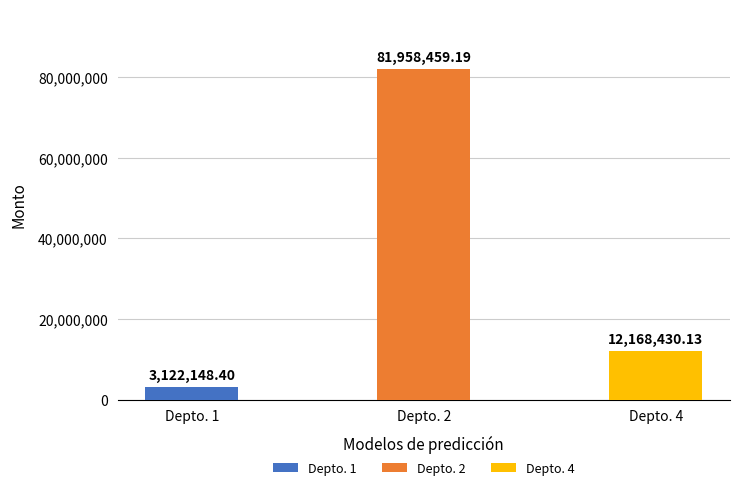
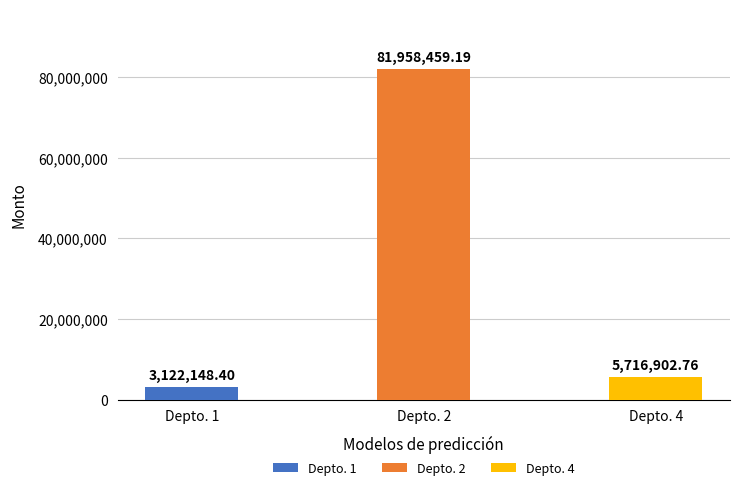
  {
    "Depto. 1": "3,122,148.40",
    "Depto. 2": "81,958,459.19",
-   "Depto. 4": "12,168,430.13"
+   "Depto. 4": "5,716,902.76"
  }
